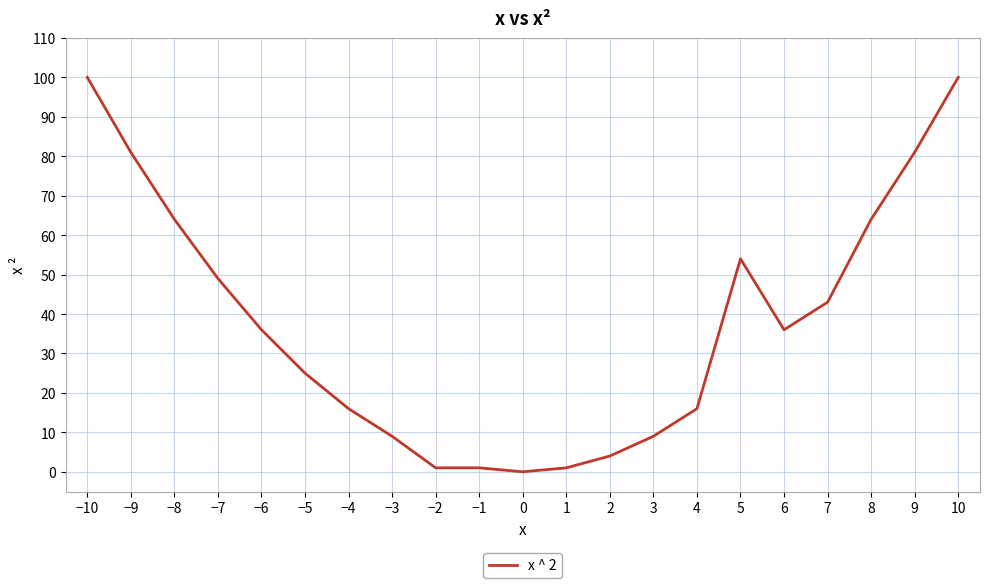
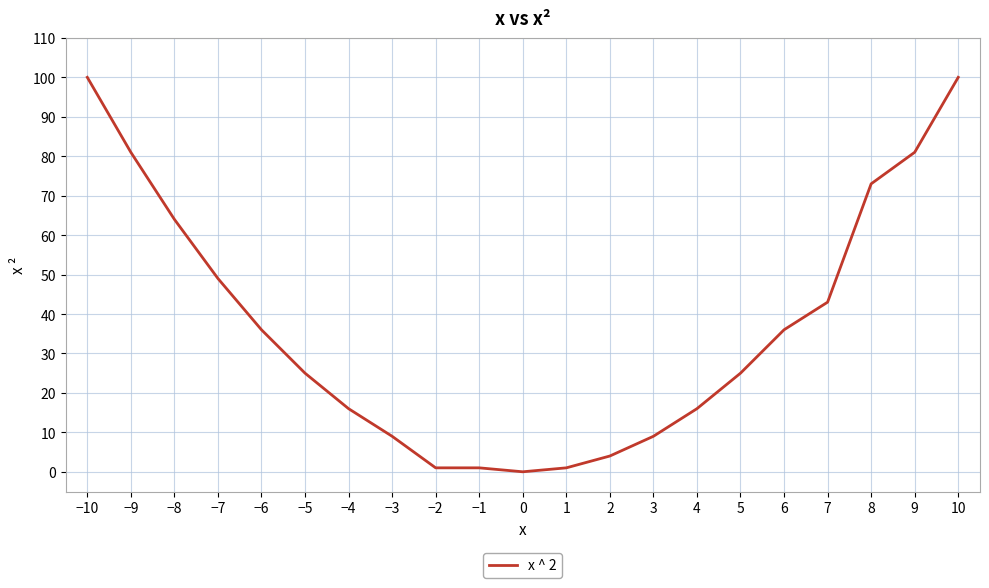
  {
    "−10": 100,
    "−9": 81,
    "−8": 64,
    "−7": 49,
    "−6": 36,
    "−5": 25,
    "−4": 16,
    "−3": 9,
    "−2": 1,
    "−1": 1,
    "0": 0,
    "1": 1,
    "2": 4,
    "3": 9,
    "4": 16,
-   "5": 54,
+   "5": 25,
    "6": 36,
    "7": 43,
-   "8": 64,
+   "8": 73,
    "9": 81,
    "10": 100
  }
